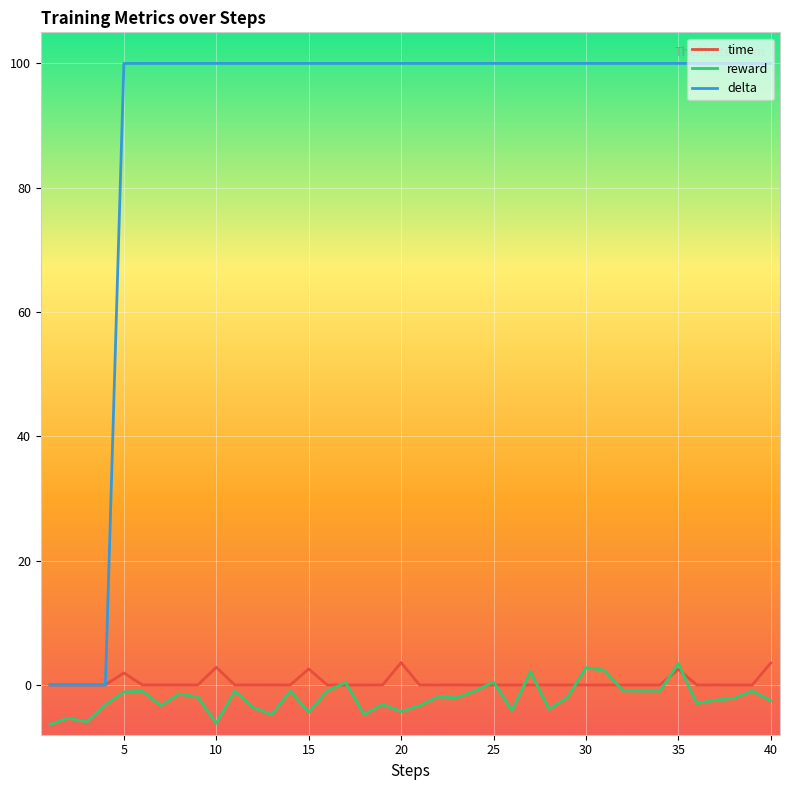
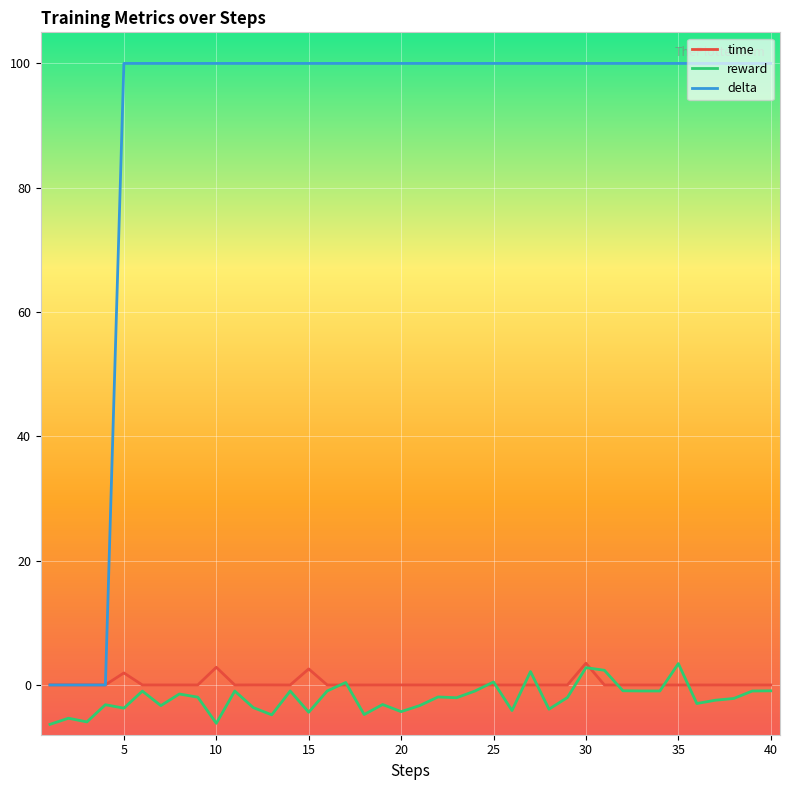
  {
    "time": {
      "5": 2,
      "10": 3,
      "15": 3,
-     "20": 4,
+     "20": 0,
      "25": 0,
-     "30": 0,
-     "35": 3,
-     "40": 4
+     "30": 3,
+     "35": 0,
+     "40": 0
    },
    "reward": {
-     "5": -1,
+     "5": -4,
      "10": -6,
      "15": -4,
      "20": -4,
      "25": 0,
      "30": 3,
      "35": 3,
-     "40": -3
+     "40": -1
    },
    "delta": {
      "5": 100,
      "10": 100,
      "15": 100,
      "20": 100,
      "25": 100,
      "30": 100,
      "35": 100
    }
  }
